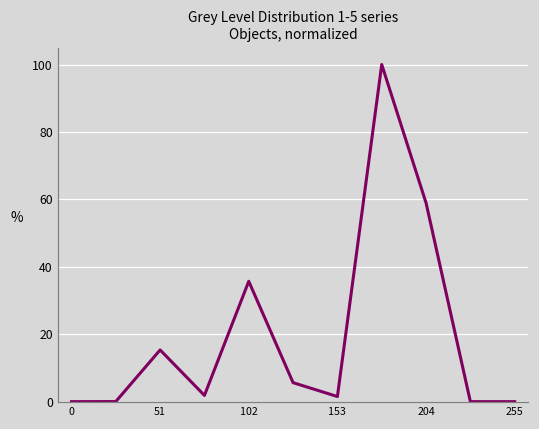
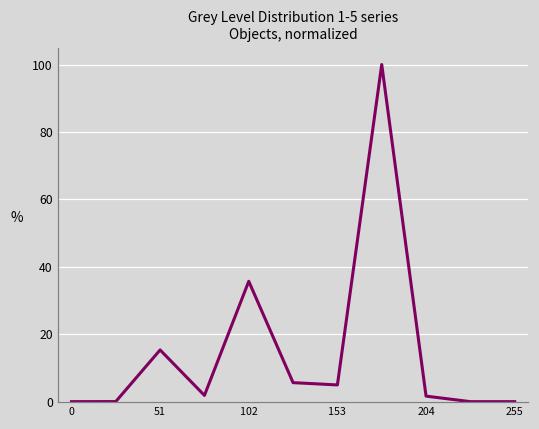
  {
    "0": 0,
    "51": 15,
    "102": 36,
-   "153": 2,
-   "204": 59,
+   "153": 5,
+   "204": 2,
    "255": 0
  }
